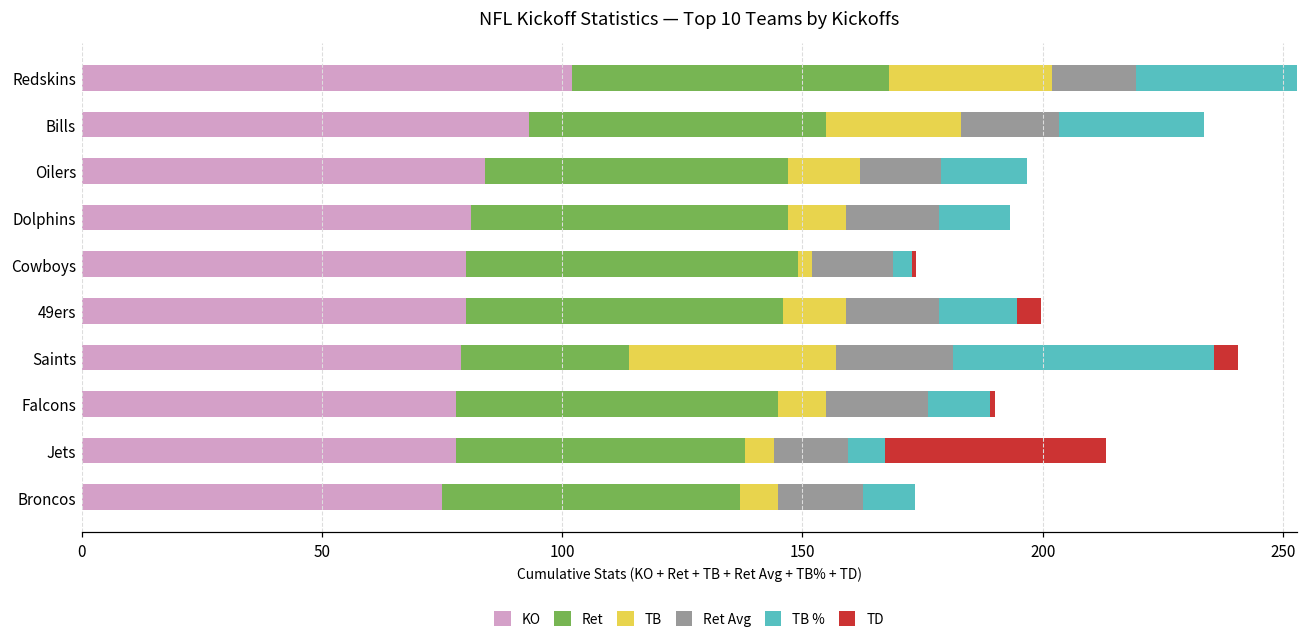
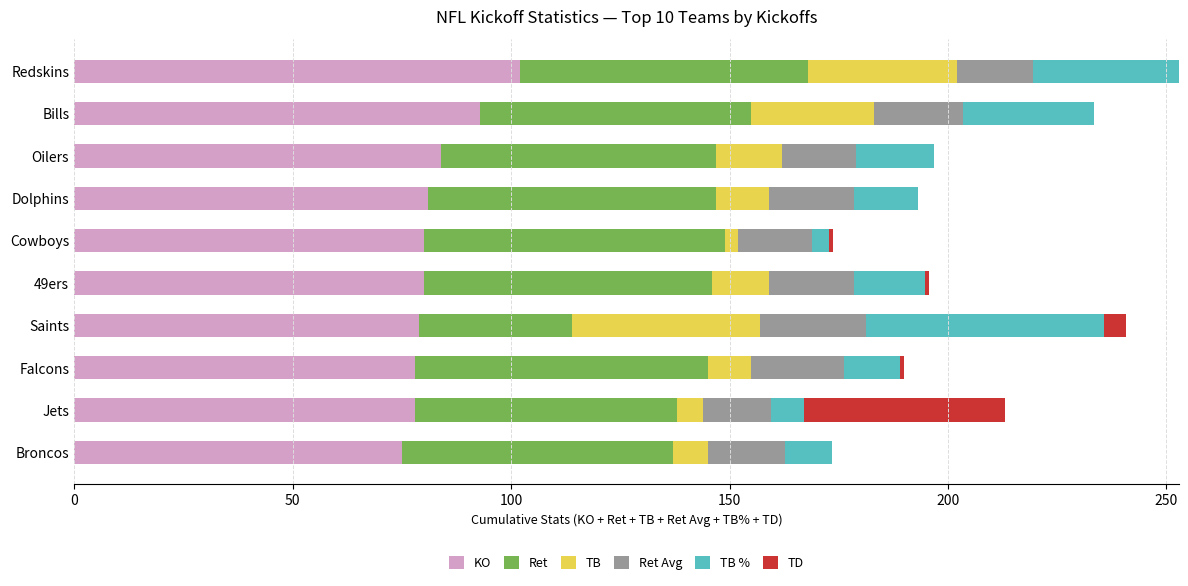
  {
    "KO": {
      "Redskins": 102,
      "Bills": 93,
      "Oilers": 84,
      "Dolphins": 81,
      "Cowboys": 80,
      "49ers": 80,
      "Saints": 79,
      "Falcons": 78,
      "Jets": 78,
      "Broncos": 75
    },
    "Ret": {
      "Redskins": 66,
      "Bills": 62,
      "Oilers": 63,
      "Dolphins": 66,
      "Cowboys": 69,
      "49ers": 66,
      "Saints": 35,
      "Falcons": 67,
      "Jets": 60,
      "Broncos": 62
    },
    "TB": {
      "Redskins": 34,
      "Bills": 28,
      "Oilers": 15,
      "Dolphins": 12,
      "Cowboys": 3,
      "49ers": 13,
      "Saints": 43,
      "Falcons": 10,
      "Jets": 6,
      "Broncos": 8
    },
    "Ret Avg": {
      "Redskins": 18,
      "Bills": 20,
      "Oilers": 17,
      "Dolphins": 19,
      "Cowboys": 17,
      "49ers": 20,
      "Saints": 24,
      "Falcons": 21,
      "Jets": 15,
      "Broncos": 18
    },
    "TB %": {
      "Redskins": 33,
      "Bills": 30,
      "Oilers": 18,
      "Dolphins": 15,
      "Cowboys": 4,
      "49ers": 16,
      "Saints": 54,
      "Falcons": 13,
      "Jets": 8,
      "Broncos": 11
    },
    "TD": {
      "Redskins": 0,
      "Bills": 0,
      "Oilers": 0,
      "Dolphins": 0,
      "Cowboys": 1,
-     "49ers": 5,
+     "49ers": 1,
      "Saints": 5,
      "Falcons": 1,
      "Jets": 46,
      "Broncos": 0
    }
  }
